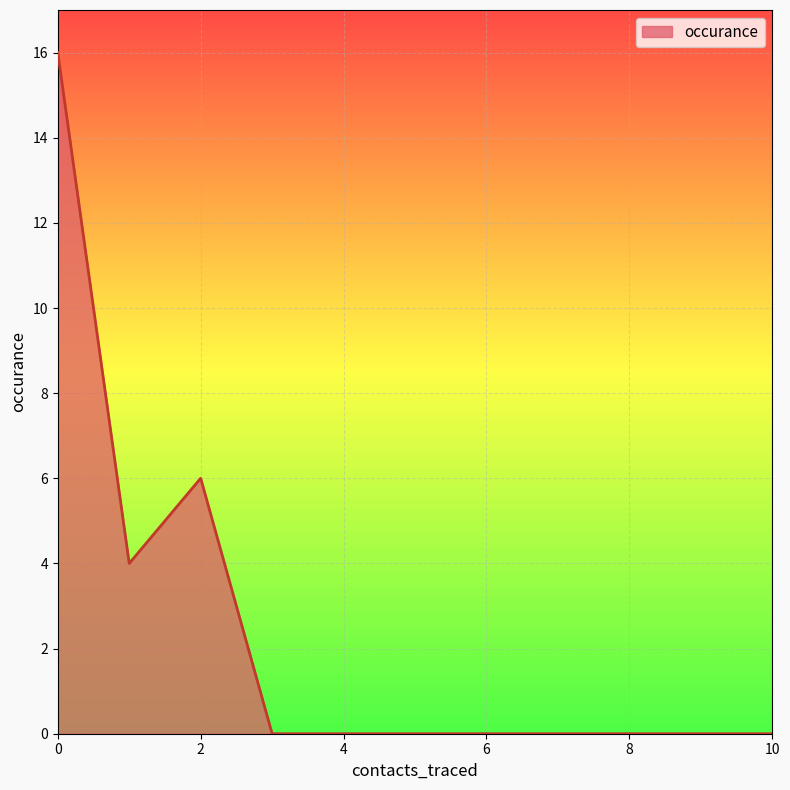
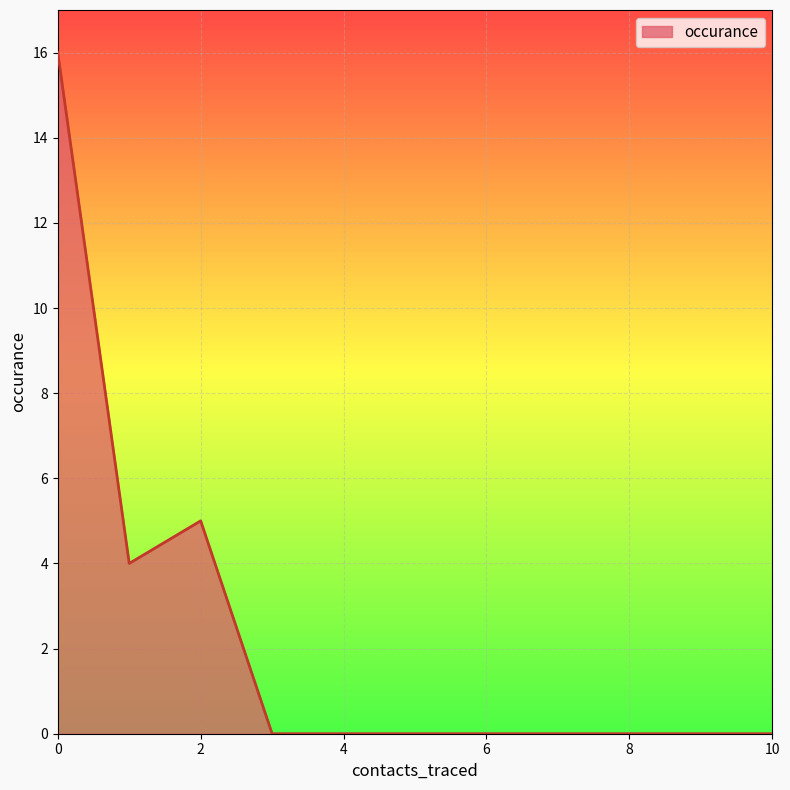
  {
    "0": 16,
-   "2": 6,
+   "2": 5,
    "4": 0,
    "6": 0,
    "8": 0,
    "10": 0
  }
